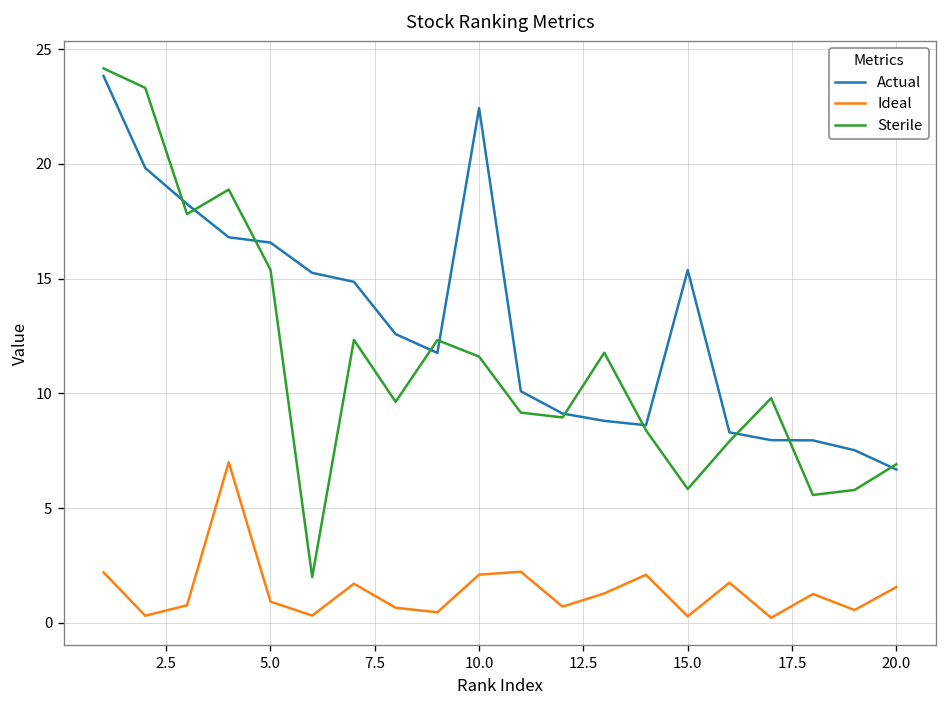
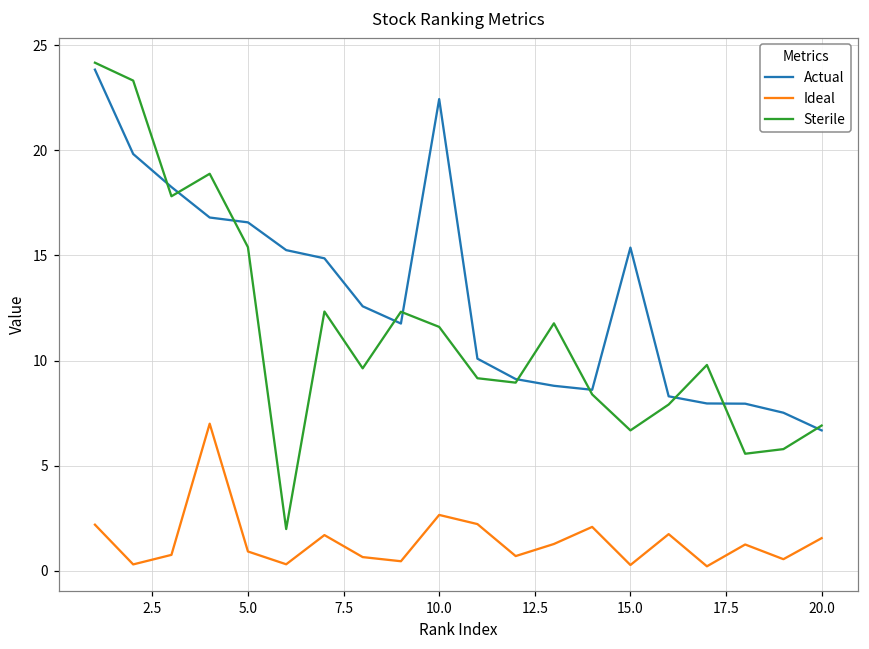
  {
    "Actual": {
      "5.0": 16.6,
      "10.0": 22.4,
      "15.0": 15.4,
      "20.0": 6.7
    },
    "Ideal": {
      "5.0": 0.9,
-     "10.0": 2.1,
+     "10.0": 2.7,
      "15.0": 0.3,
      "20.0": 1.6
    },
    "Sterile": {
      "5.0": 15.4,
      "10.0": 11.6,
-     "15.0": 5.8,
+     "15.0": 6.7,
      "20.0": 6.9
    }
  }
